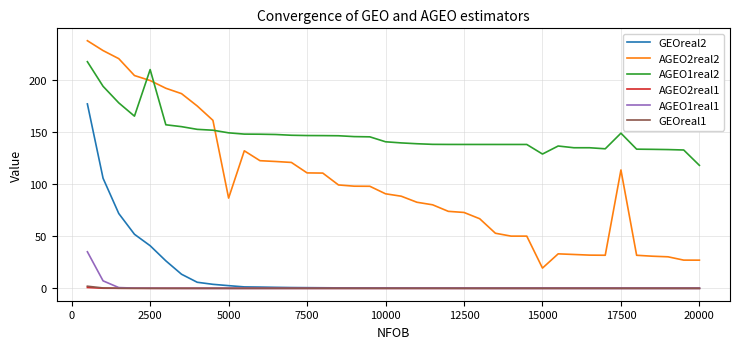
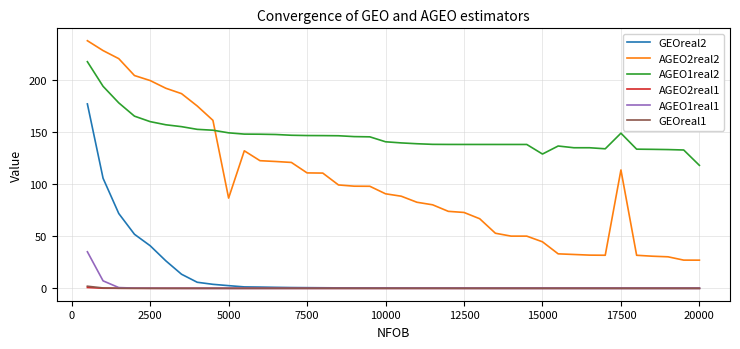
  {
    "GEOreal2": {
      "2500": 41,
      "5000": 3
    },
    "AGEO2real2": {
      "2500": 199,
      "5000": 87,
      "7500": 111,
      "10000": 91,
      "12500": 73,
-     "15000": 19,
+     "15000": 45,
      "17500": 114,
      "20000": 27
    },
    "AGEO1real2": {
-     "2500": 210,
+     "2500": 160,
      "5000": 149,
      "7500": 147,
      "10000": 141,
      "12500": 138,
      "15000": 129,
      "17500": 149,
      "20000": 118
    }
  }
